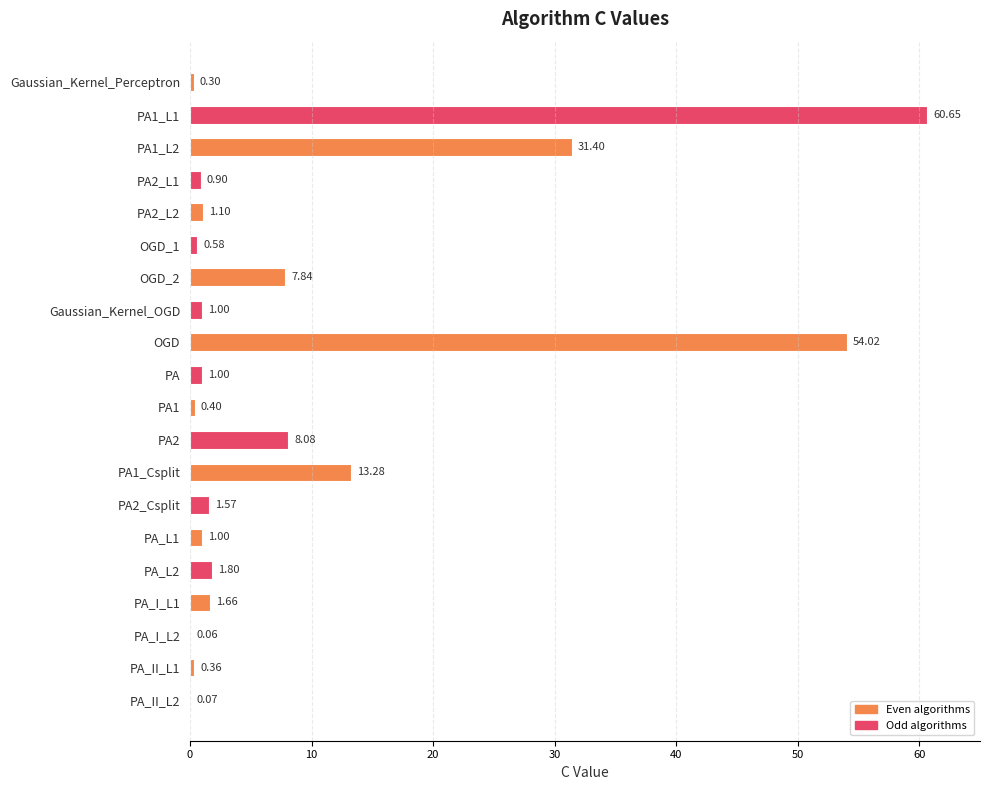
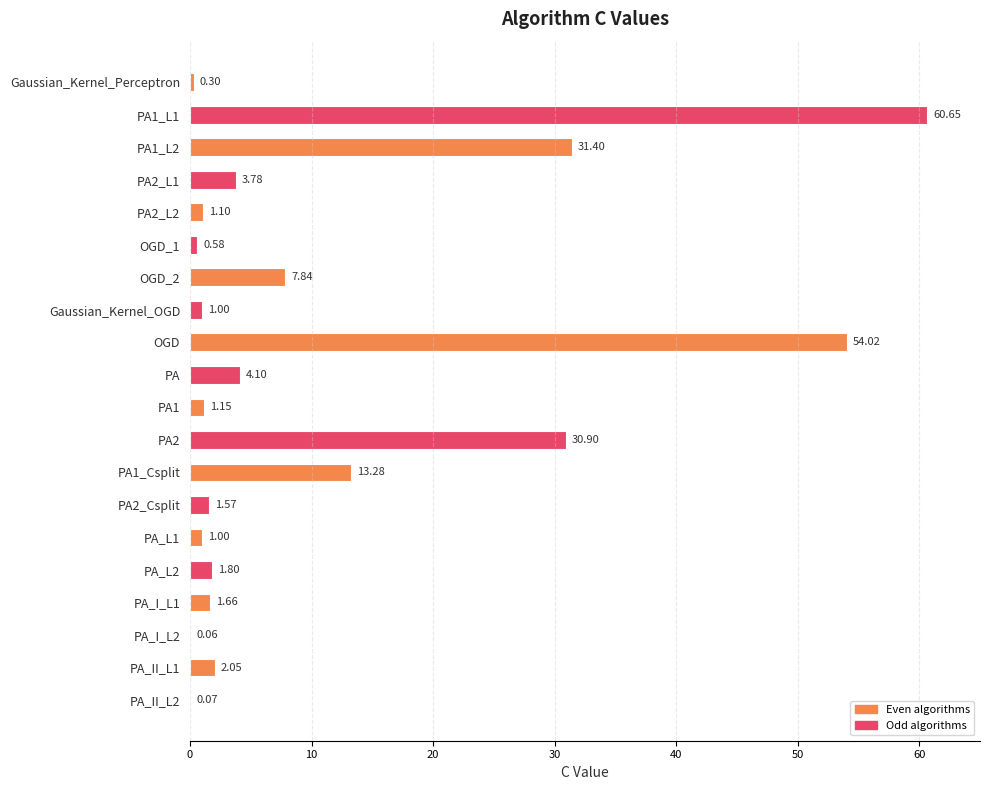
  {
    "Gaussian_Kernel_Perceptron": 0.30,
    "PA1_L1": 60.65,
    "PA1_L2": 31.40,
-   "PA2_L1": 0.90,
+   "PA2_L1": 3.78,
    "PA2_L2": 1.10,
    "OGD_1": 0.58,
    "OGD_2": 7.84,
    "Gaussian_Kernel_OGD": 1.00,
    "OGD": 54.02,
-   "PA": 1.00,
-   "PA1": 0.40,
-   "PA2": 8.08,
+   "PA": 4.10,
+   "PA1": 1.15,
+   "PA2": 30.90,
    "PA1_Csplit": 13.28,
    "PA2_Csplit": 1.57,
    "PA_L1": 1.00,
    "PA_L2": 1.80,
    "PA_I_L1": 1.66,
    "PA_I_L2": 0.06,
-   "PA_II_L1": 0.36,
+   "PA_II_L1": 2.05,
    "PA_II_L2": 0.07
  }
